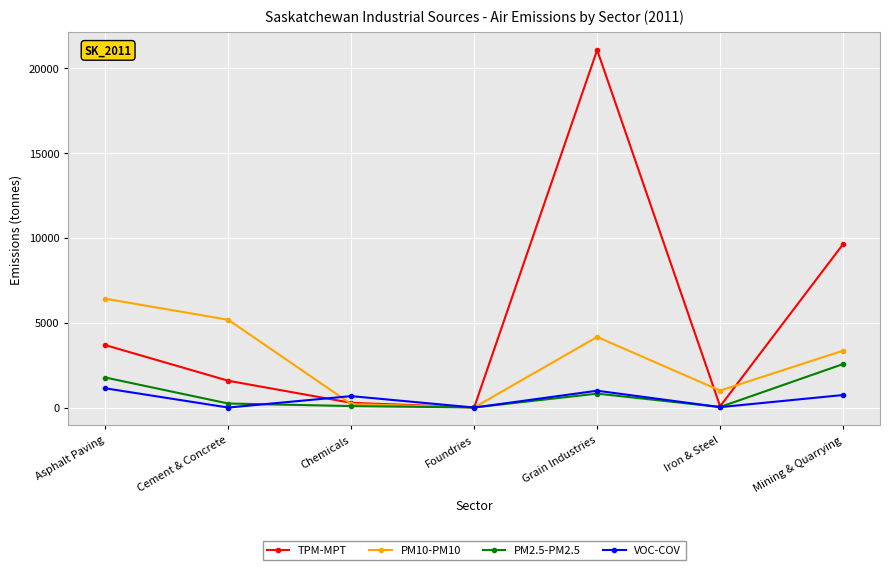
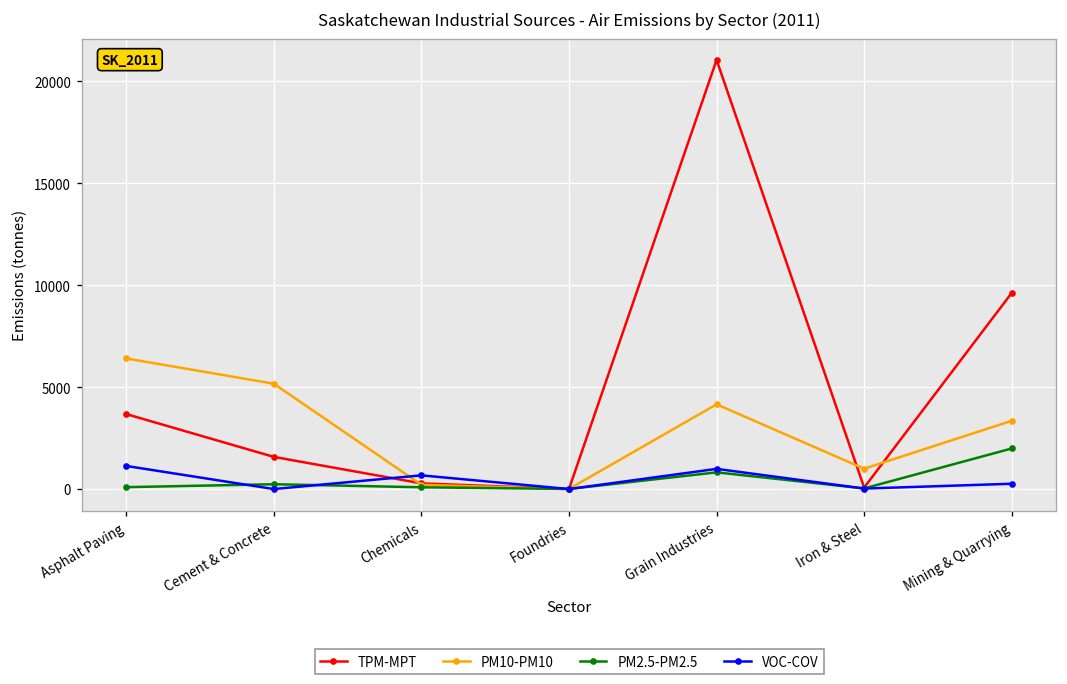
  {
    "TPM-MPT": {
      "Asphalt Paving": 3700,
      "Cement & Concrete": 1600,
      "Grain Industries": 21100,
      "Mining & Quarrying": 9600
    },
    "PM10-PM10": {
      "Asphalt Paving": 6400,
      "Cement & Concrete": 5200,
      "Grain Industries": 4200,
      "Iron & Steel": 1000,
      "Mining & Quarrying": 3300
    },
    "PM2.5-PM2.5": {
-     "Asphalt Paving": 1800,
+     "Asphalt Paving": 100,
      "Cement & Concrete": 200,
      "Grain Industries": 800,
-     "Mining & Quarrying": 2600
+     "Mining & Quarrying": 2000
    },
    "VOC-COV": {
      "Asphalt Paving": 1100,
      "Cement & Concrete": 0,
      "Chemicals": 700,
      "Grain Industries": 1000,
-     "Mining & Quarrying": 700
+     "Mining & Quarrying": 300
    }
  }
